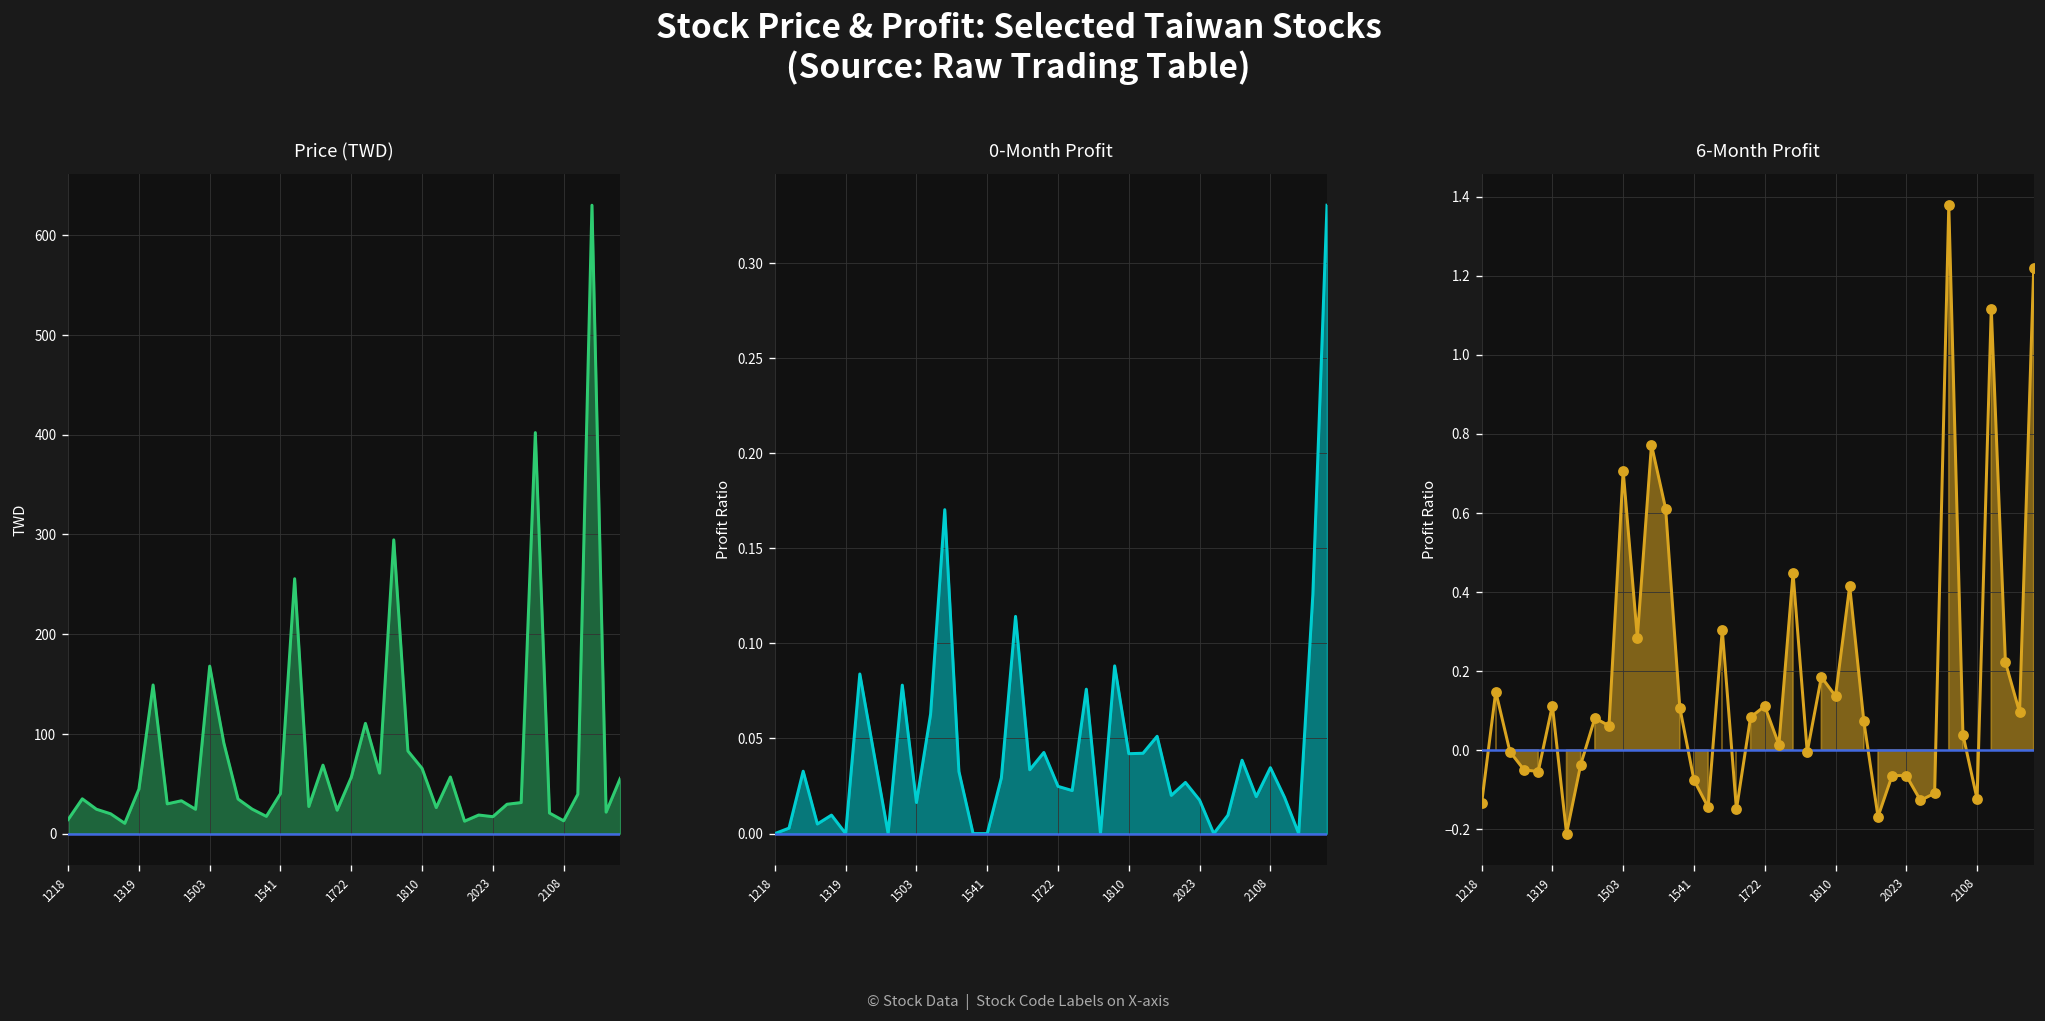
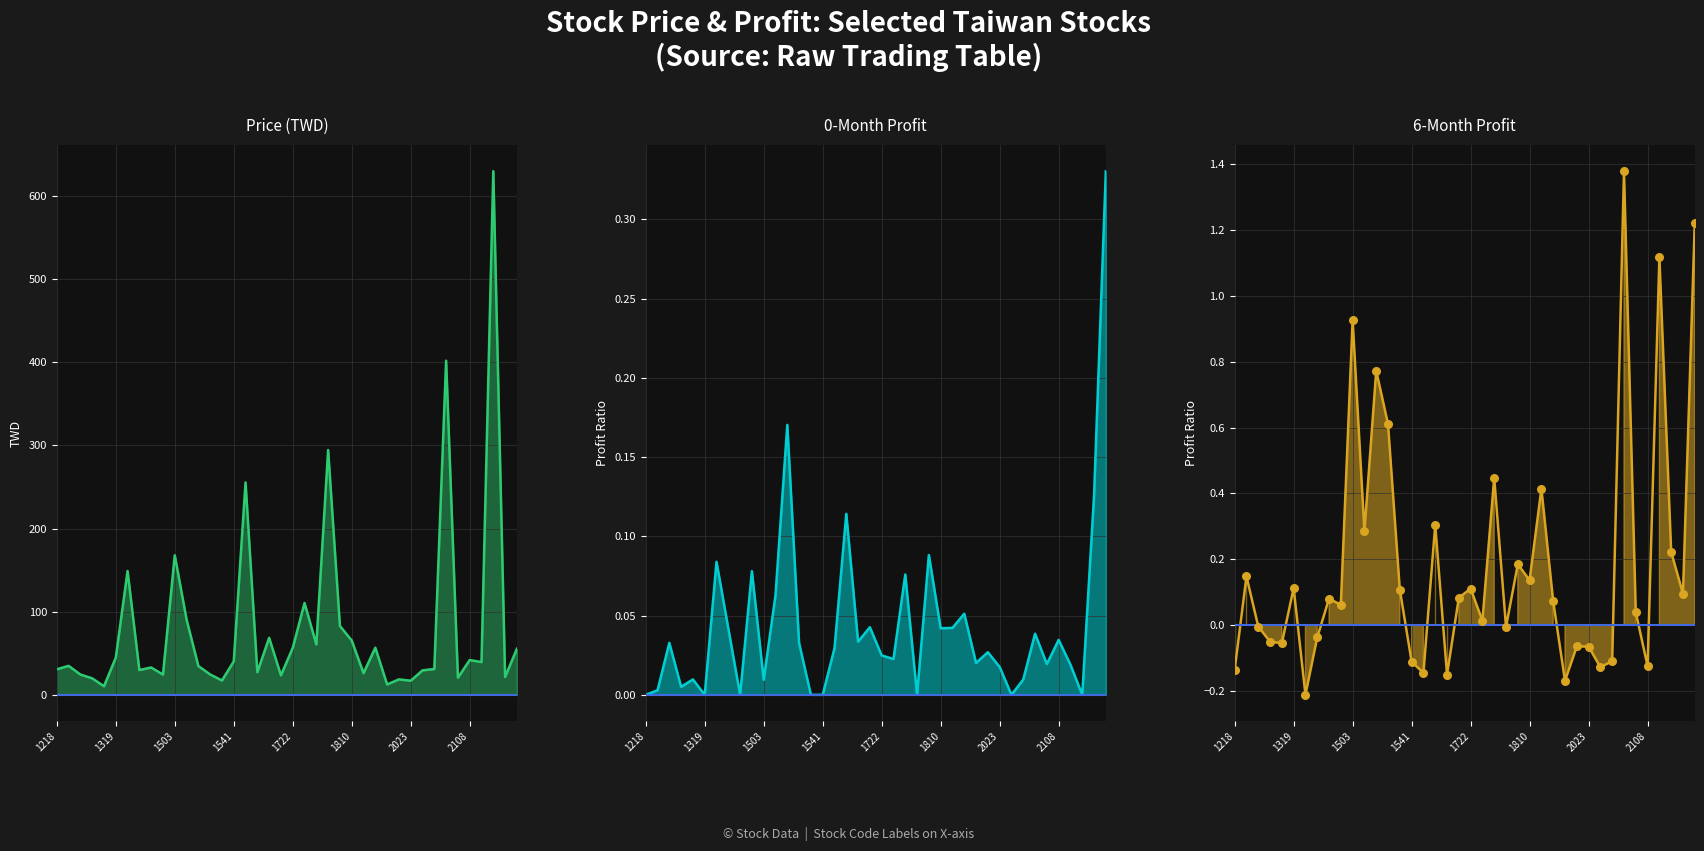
  {
    "Price (TWD)": {
-     "1218": 10,
+     "1218": 30,
      "1319": 40,
      "1503": 170,
      "1541": 40,
      "1722": 60,
      "1810": 70,
      "2023": 20,
-     "2108": 10
+     "2108": 40
    },
    "0-Month Profit": {
      "1218": 0.000,
      "1319": 0.000,
-     "1503": 0.016,
+     "1503": 0.009,
      "1541": 0.000,
      "1722": 0.025,
      "1810": 0.042,
      "2023": 0.018,
      "2108": 0.035
    },
    "6-Month Profit": {
      "1218": -0.14,
      "1319": 0.11,
-     "1503": 0.71,
-     "1541": -0.08,
+     "1503": 0.93,
+     "1541": -0.11,
      "1722": 0.11,
      "1810": 0.14,
      "2023": -0.06,
      "2108": -0.12
    }
  }
